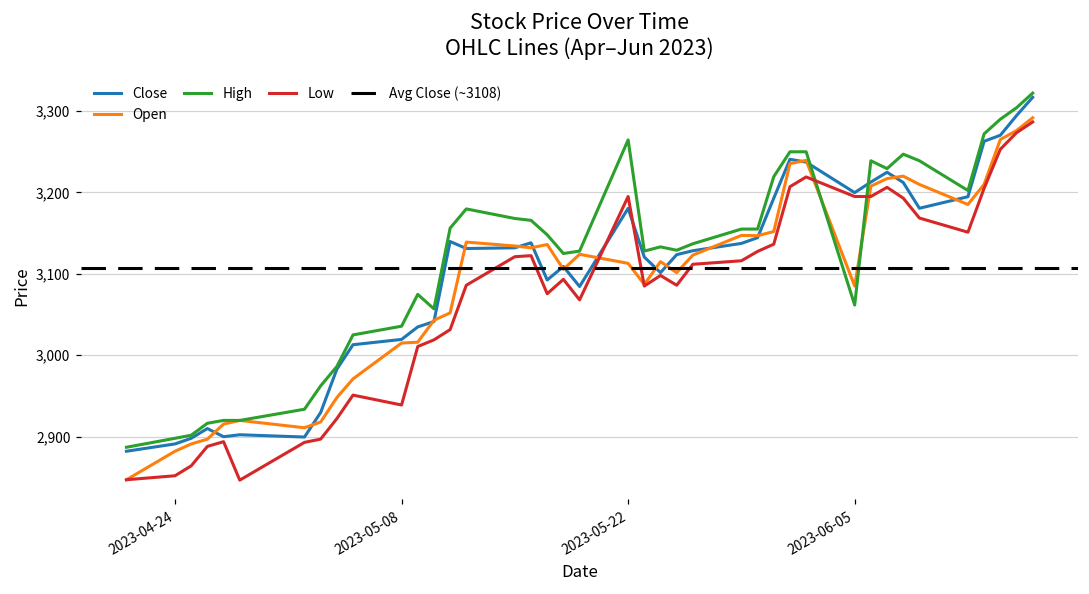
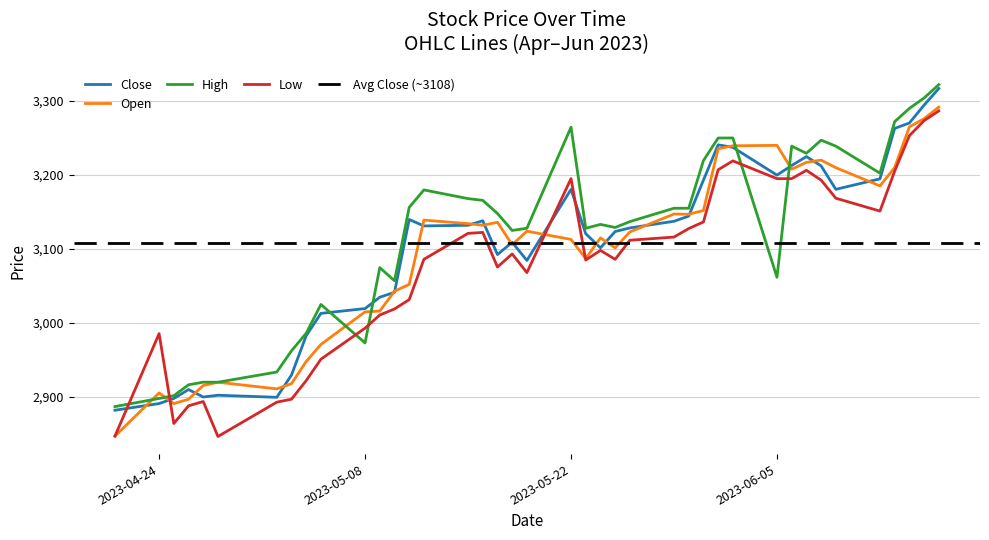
  {
    "Close": {
      "2023-04-24": "2,890",
      "2023-05-08": "3,020",
      "2023-05-22": "3,180",
      "2023-06-05": "3,200"
    },
    "Open": {
-     "2023-04-24": "2,880",
+     "2023-04-24": "2,910",
      "2023-05-08": "3,020",
      "2023-05-22": "3,110",
-     "2023-06-05": "3,080"
+     "2023-06-05": "3,240"
    },
    "High": {
      "2023-04-24": "2,900",
-     "2023-05-08": "3,040",
+     "2023-05-08": "2,970",
      "2023-05-22": "3,260",
      "2023-06-05": "3,060"
    },
    "Low": {
-     "2023-04-24": "2,850",
-     "2023-05-08": "2,940",
+     "2023-04-24": "2,990",
+     "2023-05-08": "2,990",
      "2023-05-22": "3,200",
      "2023-06-05": "3,200"
    }
  }
